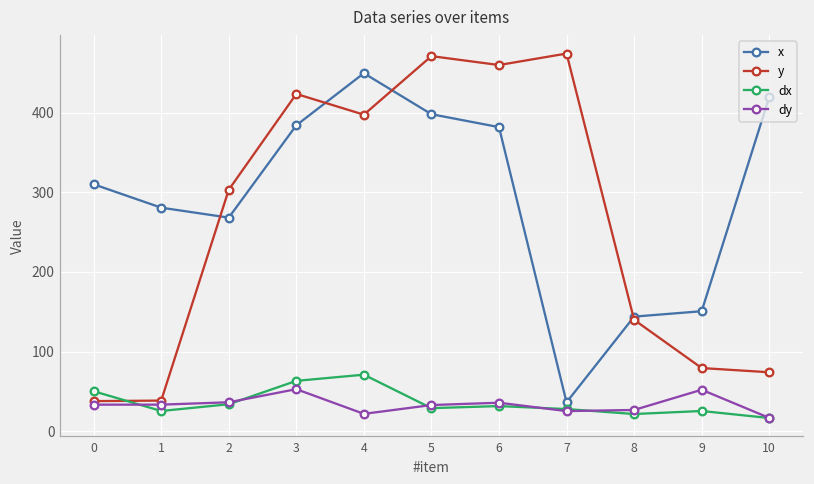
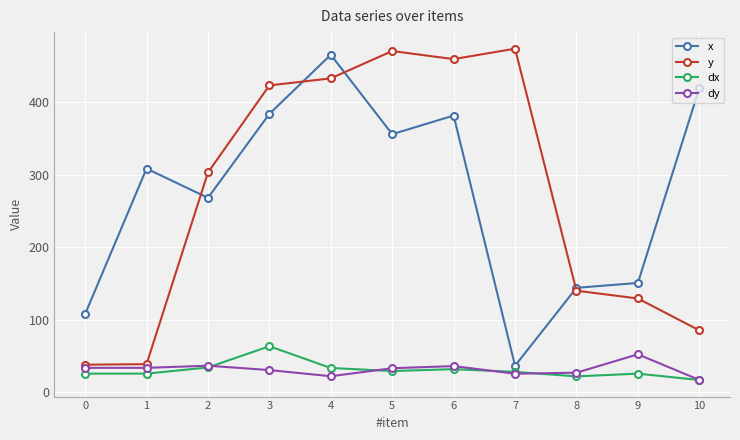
  {
    "x": {
-     "0": 310,
-     "1": 280,
+     "0": 110,
+     "1": 310,
      "2": 270,
      "3": 380,
-     "4": 450,
-     "5": 400,
+     "4": 470,
+     "5": 360,
      "6": 380,
      "7": 40,
      "8": 140,
      "9": 150
    },
    "y": {
      "0": 40,
      "1": 40,
      "2": 300,
      "3": 420,
-     "4": 400,
+     "4": 430,
      "5": 470,
      "6": 460,
      "7": 470,
      "8": 140,
-     "9": 80,
-     "10": 70
+     "9": 130,
+     "10": 90
    },
    "dx": {
-     "0": 50,
+     "0": 30,
      "1": 30,
      "3": 60,
-     "4": 70,
+     "4": 30,
      "5": 30,
      "6": 30,
      "8": 20,
      "9": 30
    },
    "dy": {
      "0": 30,
      "1": 30,
-     "3": 50,
+     "3": 30,
      "4": 20,
      "5": 30,
      "6": 40,
      "8": 30,
      "9": 50
    }
  }
